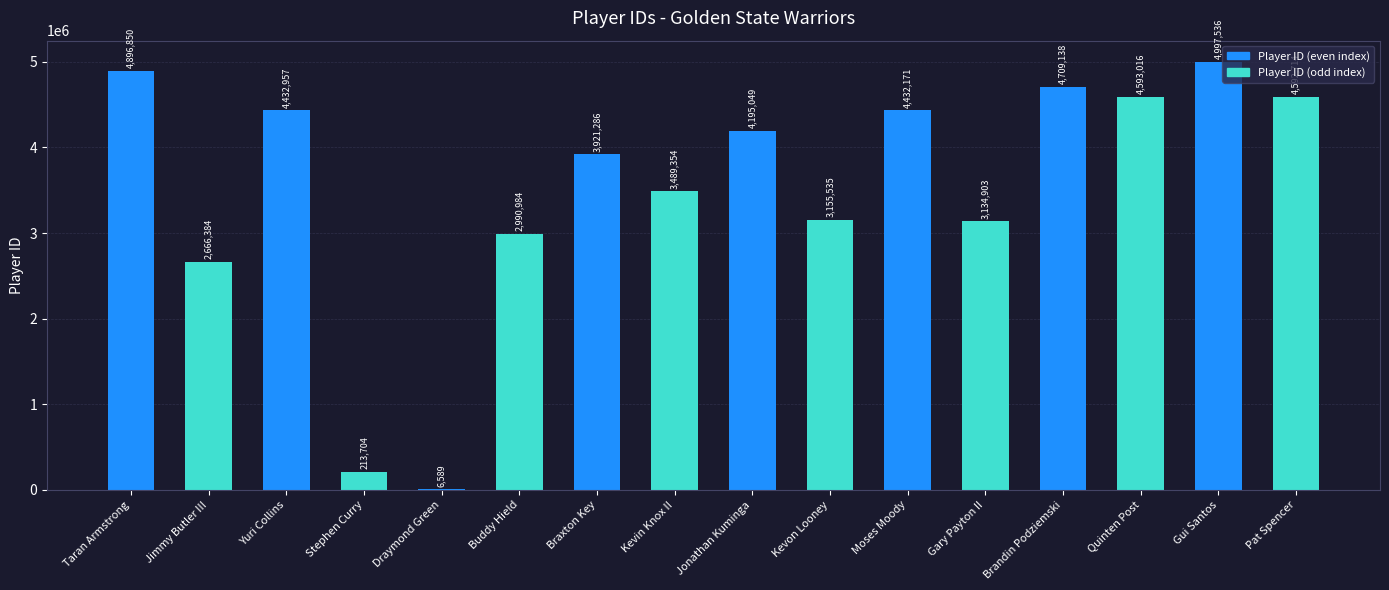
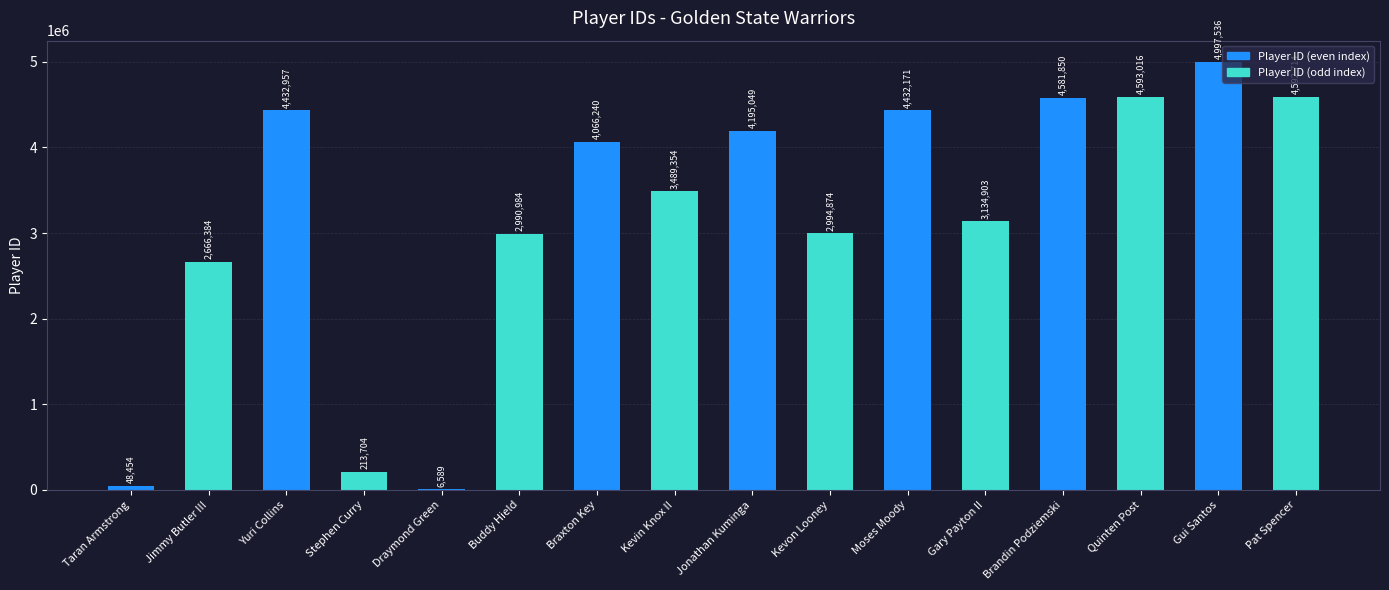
  {
-   "Taran Armstrong": "4,896,850",
+   "Taran Armstrong": "48,454",
    "Jimmy Butler III": "2,666,384",
    "Yuri Collins": "4,432,957",
    "Stephen Curry": "213,704",
    "Draymond Green": "6,589",
    "Buddy Hield": "2,990,984",
-   "Braxton Key": "3,921,286",
+   "Braxton Key": "4,066,240",
    "Kevin Knox II": "3,489,354",
    "Jonathan Kuminga": "4,195,049",
-   "Kevon Looney": "3,155,535",
+   "Kevon Looney": "2,994,874",
    "Moses Moody": "4,432,171",
    "Gary Payton II": "3,134,903",
-   "Brandin Podziemski": "4,709,138",
+   "Brandin Podziemski": "4,581,850",
    "Quinten Post": "4,593,016"
  }
